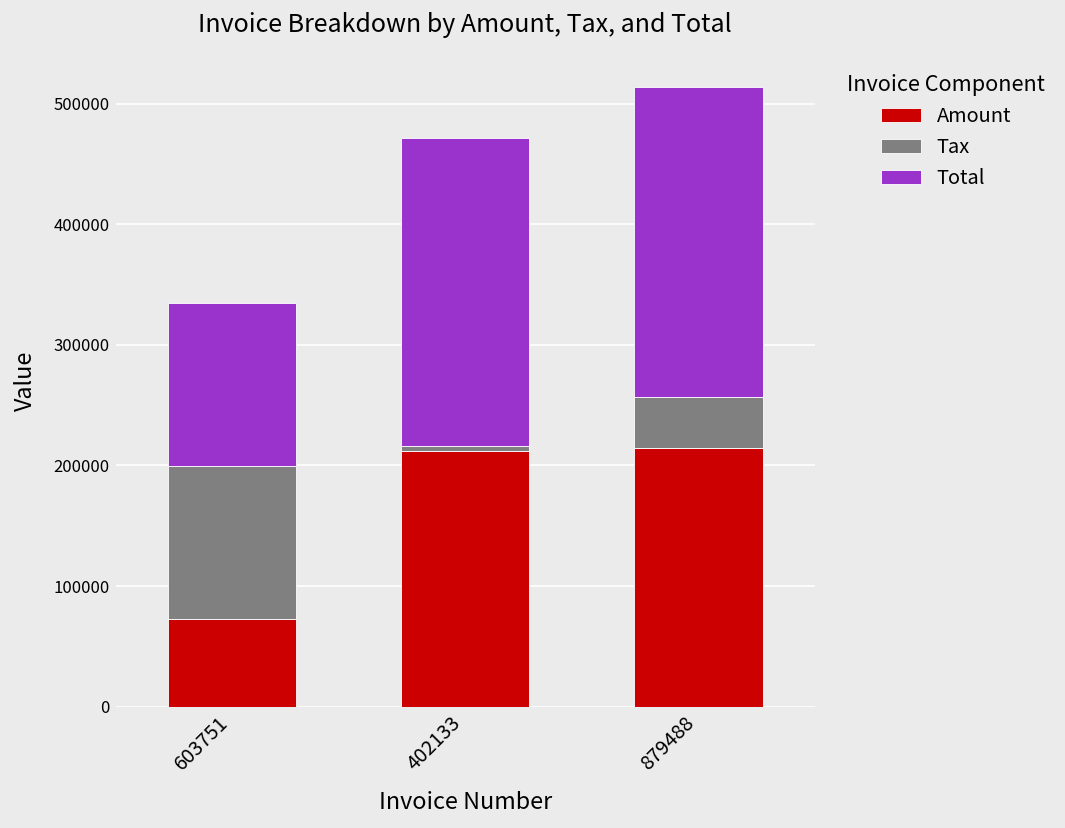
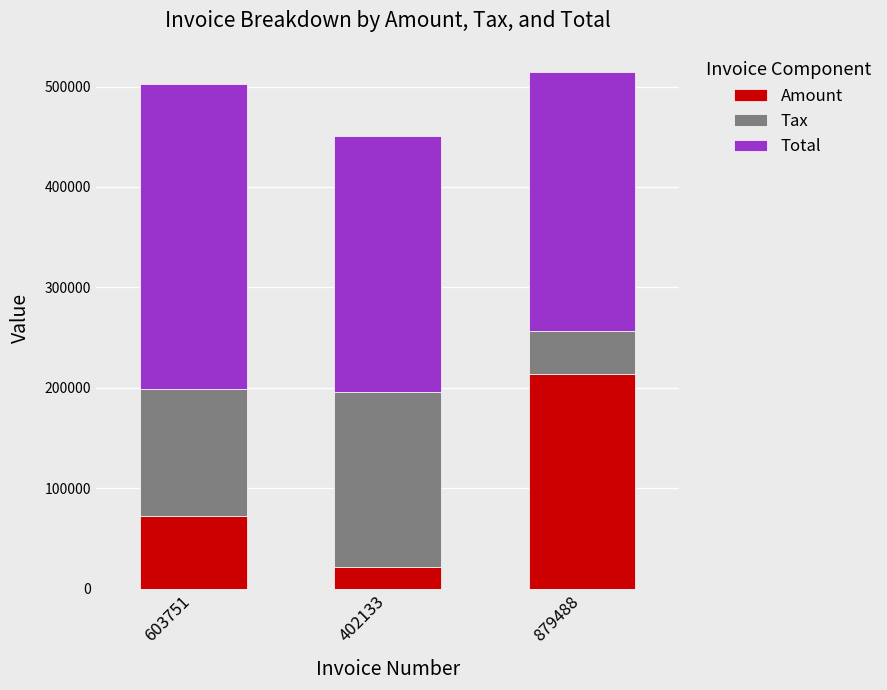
  {
    "Amount": {
      "603751": 72000,
-     "402133": 212000,
+     "402133": 22000,
      "879488": 214000
    },
    "Tax": {
      "603751": 127000,
-     "402133": 4000,
+     "402133": 174000,
      "879488": 43000
    },
    "Total": {
-     "603751": 135000,
+     "603751": 303000,
      "402133": 255000,
      "879488": 257000
    }
  }
